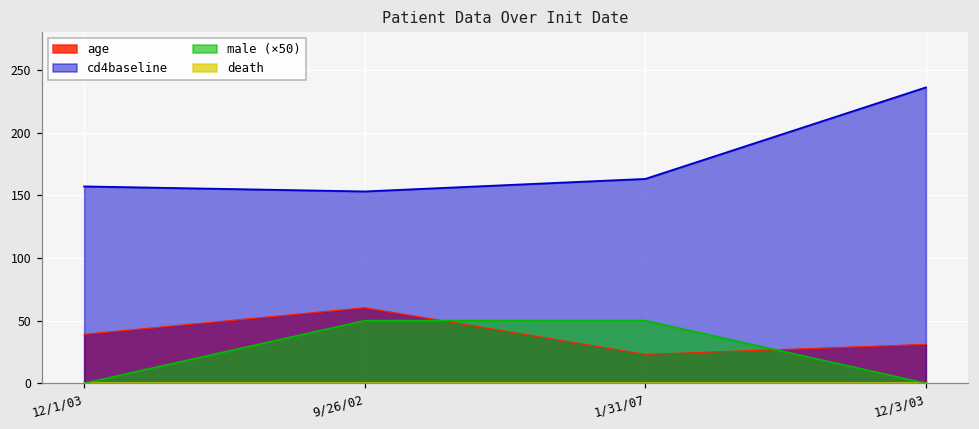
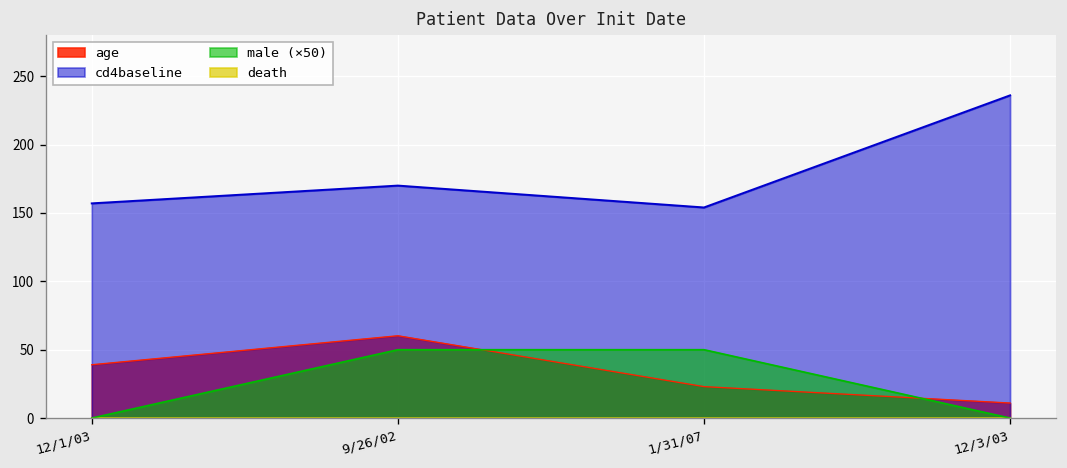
  {
    "age": {
      "12/1/03": 39,
      "9/26/02": 60,
      "1/31/07": 23,
-     "12/3/03": 31
+     "12/3/03": 11
    },
    "cd4baseline": {
      "12/1/03": 157,
-     "9/26/02": 153,
-     "1/31/07": 163,
+     "9/26/02": 170,
+     "1/31/07": 154,
      "12/3/03": 236
    },
    "male (×50)": {
      "9/26/02": 50,
      "1/31/07": 50
    },
    "death": {
      "9/26/02": 0,
      "1/31/07": 0
    }
  }
